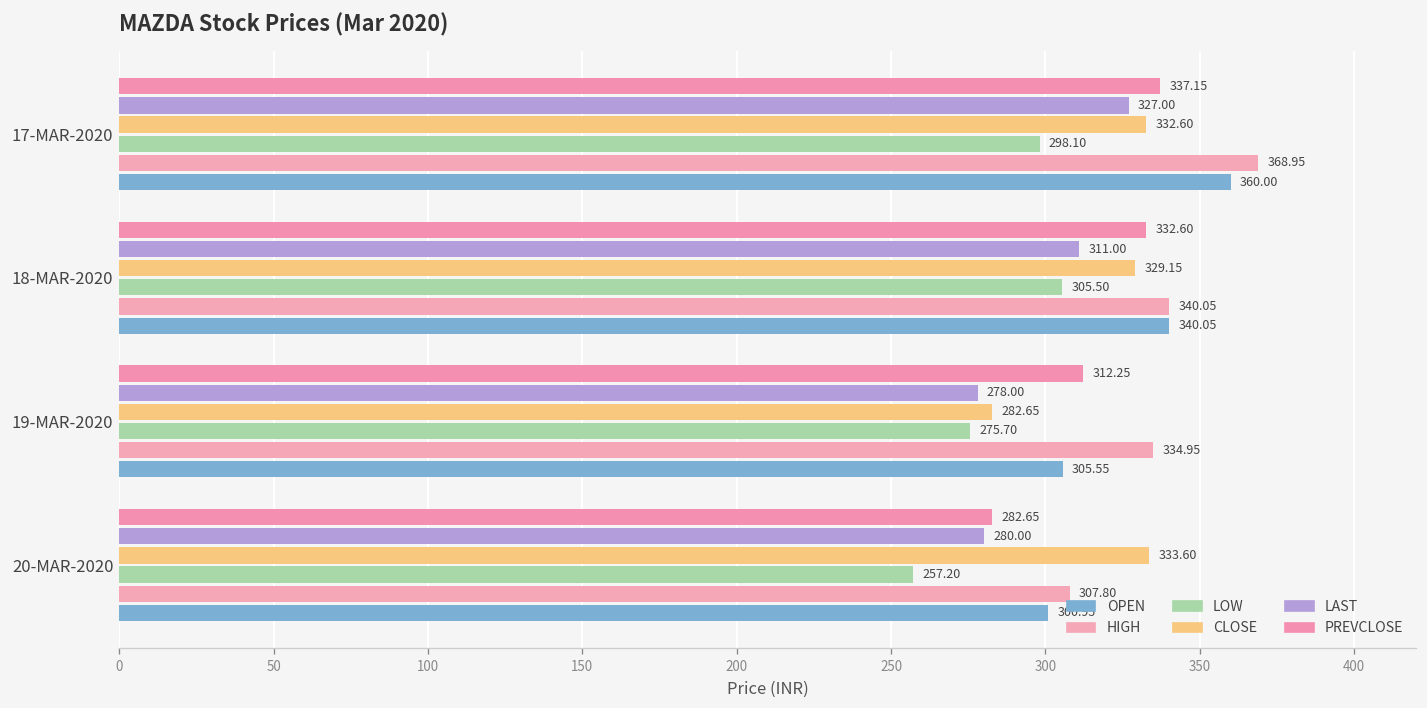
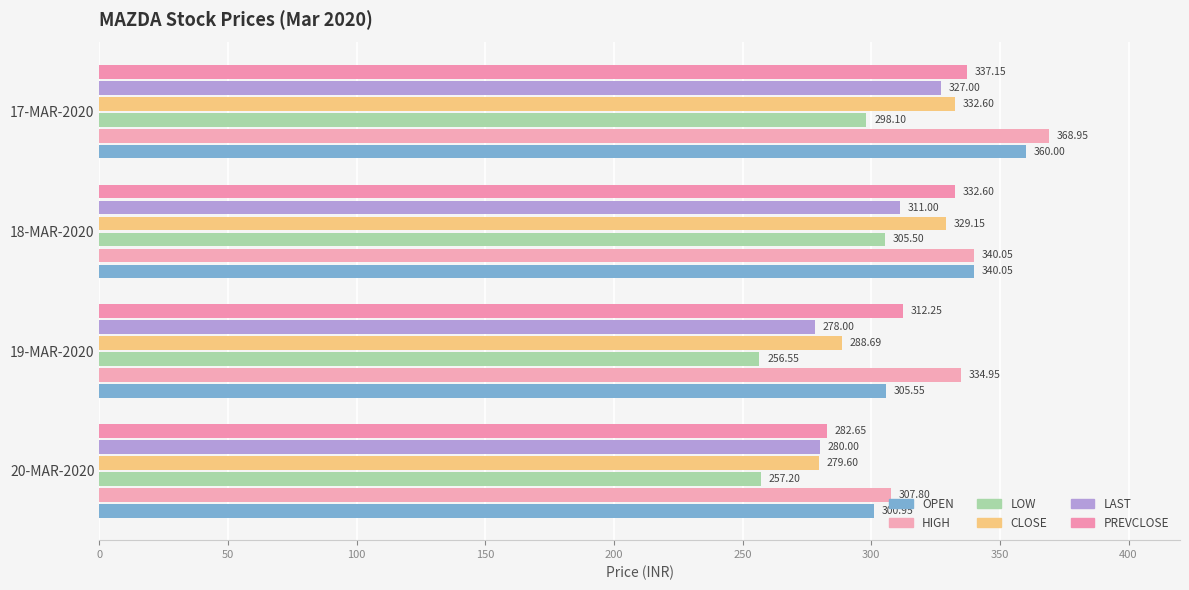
  {
    "LOW": {
      "17-MAR-2020": 298.10,
      "18-MAR-2020": 305.50,
-     "19-MAR-2020": 275.70,
+     "19-MAR-2020": 256.55,
      "20-MAR-2020": 257.20
    },
    "CLOSE": {
      "17-MAR-2020": 332.60,
      "18-MAR-2020": 329.15,
-     "19-MAR-2020": 282.65,
-     "20-MAR-2020": 333.60
+     "19-MAR-2020": 288.69,
+     "20-MAR-2020": 279.60
    }
  }
